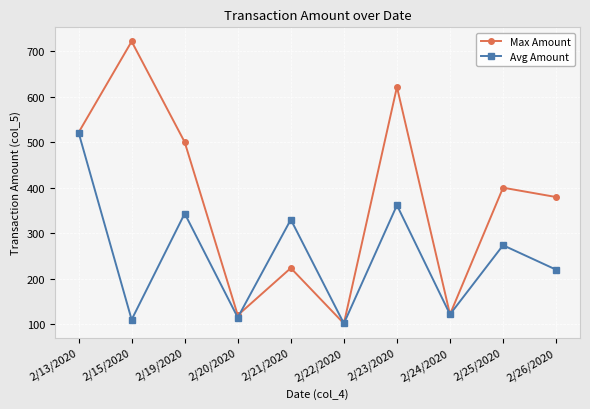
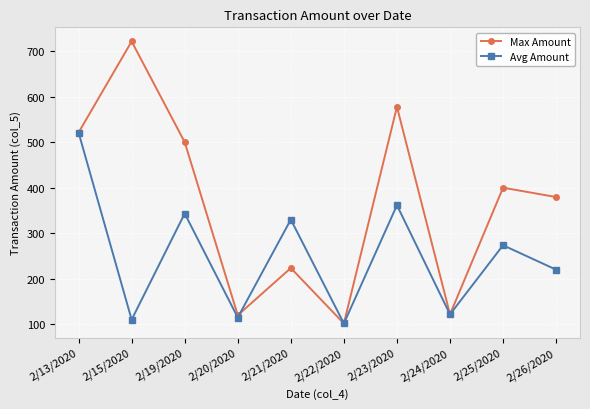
  {
    "Max Amount": {
      "2/15/2020": 720,
      "2/19/2020": 500,
      "2/21/2020": 220,
-     "2/23/2020": 620,
+     "2/23/2020": 580,
      "2/25/2020": 400,
      "2/26/2020": 380
    },
    "Avg Amount": {
      "2/15/2020": 110,
      "2/19/2020": 340,
      "2/21/2020": 330,
      "2/23/2020": 360,
      "2/25/2020": 270,
      "2/26/2020": 220
    }
  }
